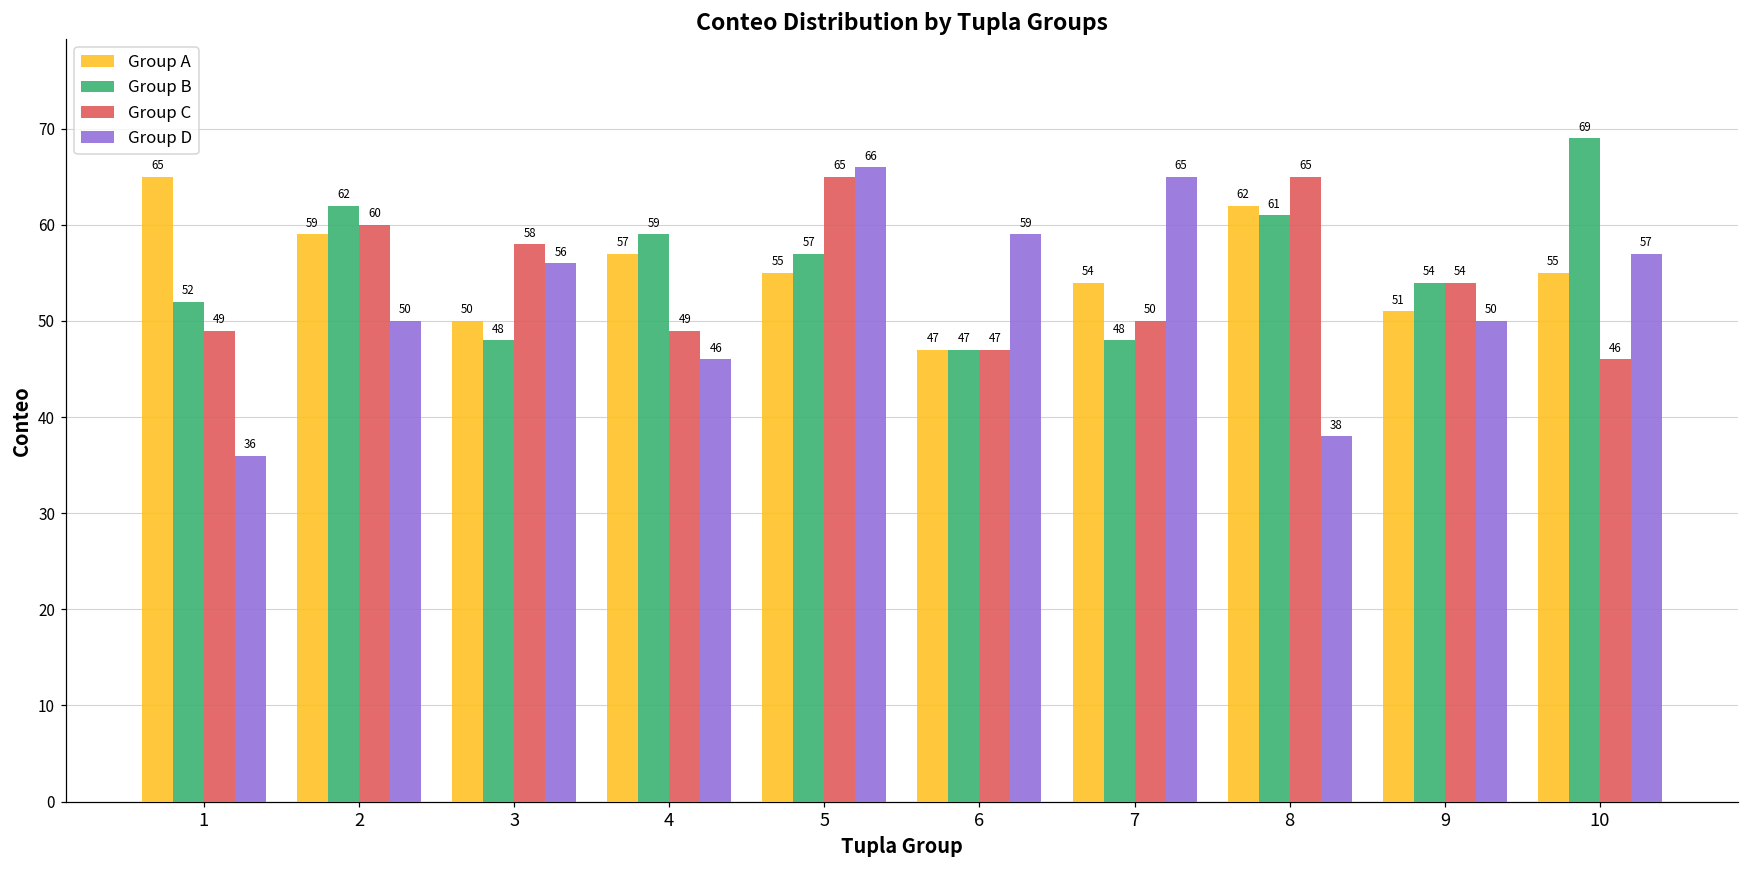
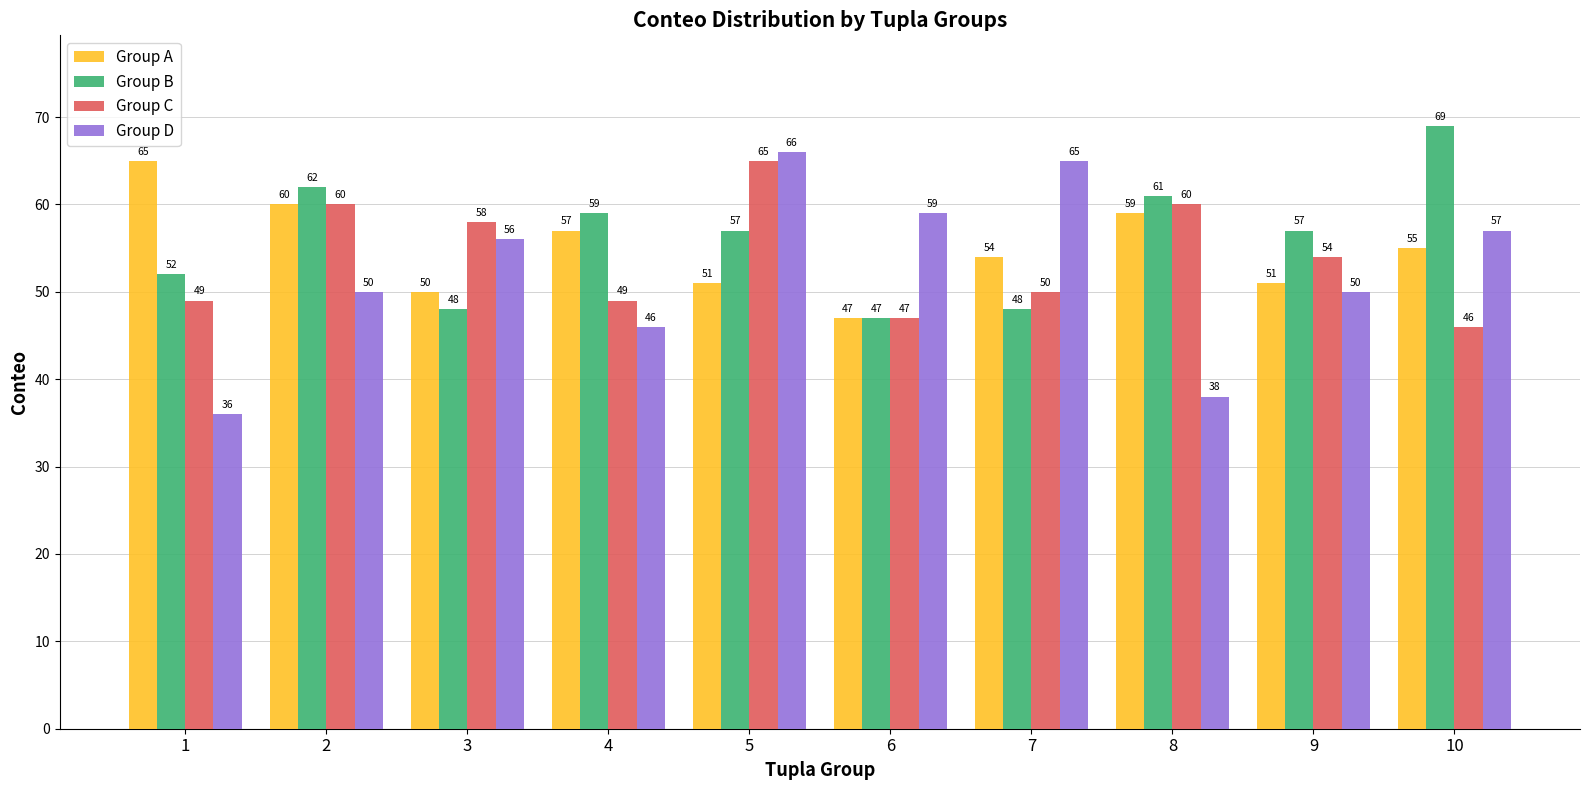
  {
    "Group A": {
      "1": 65,
-     "2": 59,
+     "2": 60,
      "3": 50,
      "4": 57,
-     "5": 55,
+     "5": 51,
      "6": 47,
      "7": 54,
-     "8": 62,
+     "8": 59,
      "9": 51,
      "10": 55
    },
    "Group B": {
      "1": 52,
      "2": 62,
      "3": 48,
      "4": 59,
      "5": 57,
      "6": 47,
      "7": 48,
      "8": 61,
-     "9": 54,
+     "9": 57,
      "10": 69
    },
    "Group C": {
      "1": 49,
      "2": 60,
      "3": 58,
      "4": 49,
      "5": 65,
      "6": 47,
      "7": 50,
-     "8": 65,
+     "8": 60,
      "9": 54,
      "10": 46
    },
    "Group D": {
      "1": 36,
      "2": 50,
      "3": 56,
      "4": 46,
      "5": 66,
      "6": 59,
      "7": 65,
      "8": 38,
      "9": 50,
      "10": 57
    }
  }
